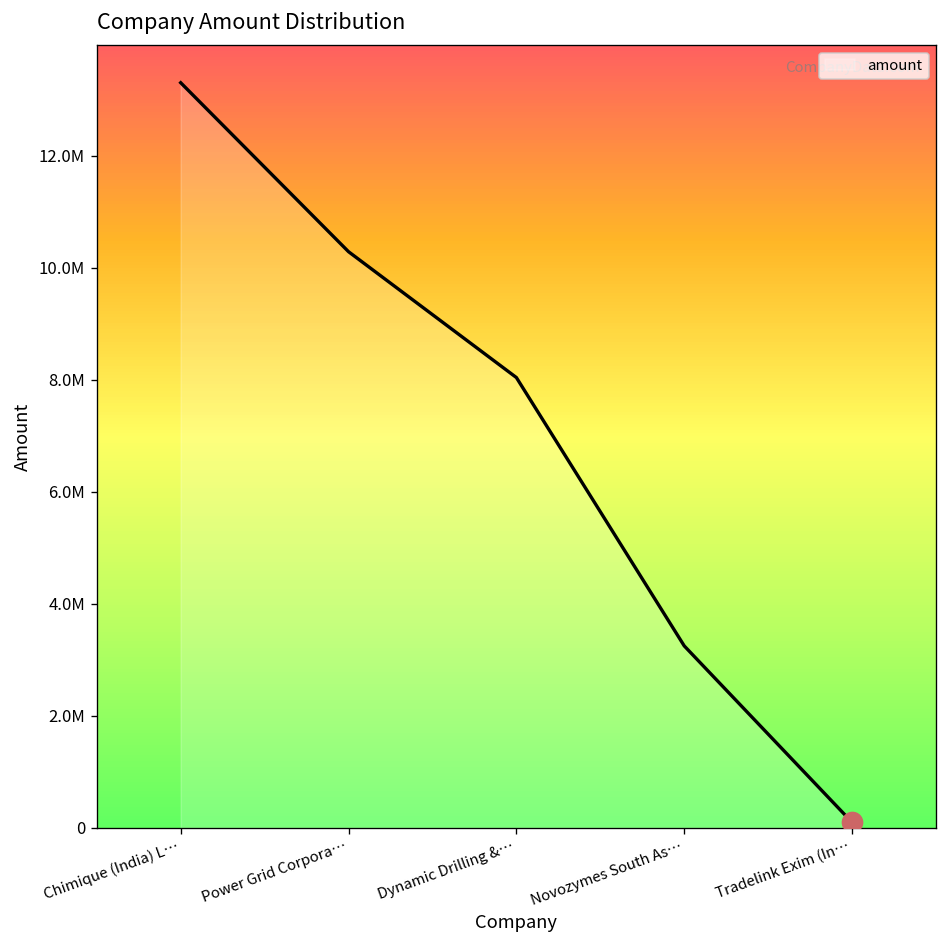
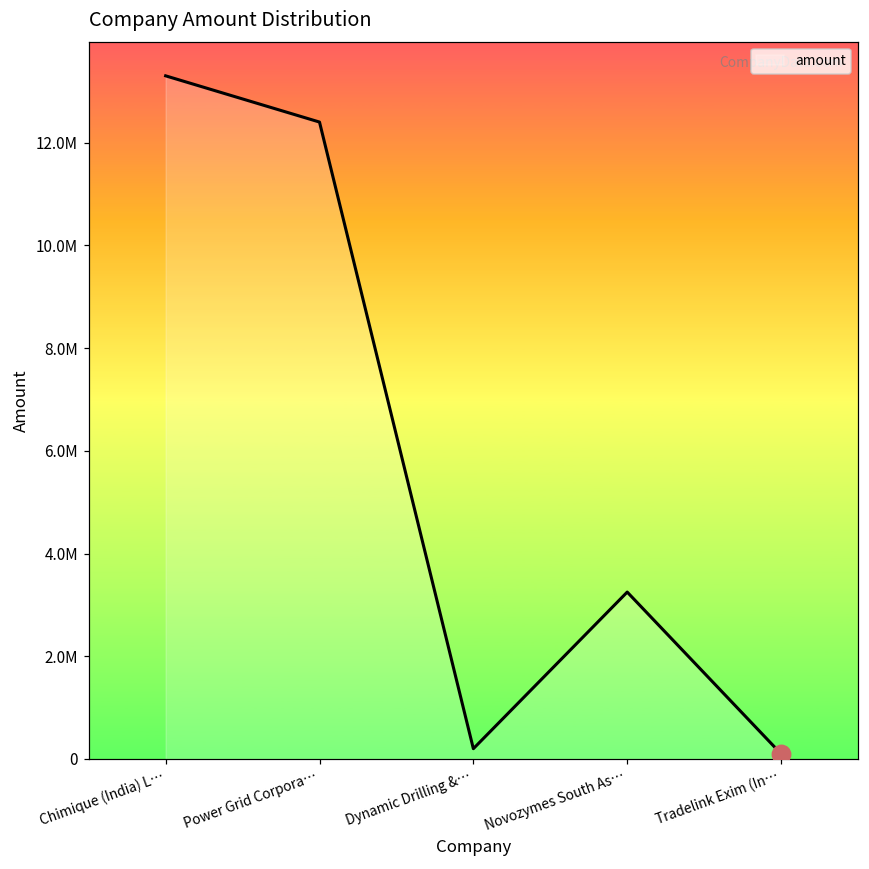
  {
    "amount": {
      "Chimique (India) L…": 13300000,
-     "Power Grid Corpora…": 10300000,
-     "Dynamic Drilling &…": 8000000,
+     "Power Grid Corpora…": 12400000,
+     "Dynamic Drilling &…": 200000,
      "Novozymes South As…": 3200000
    }
  }
